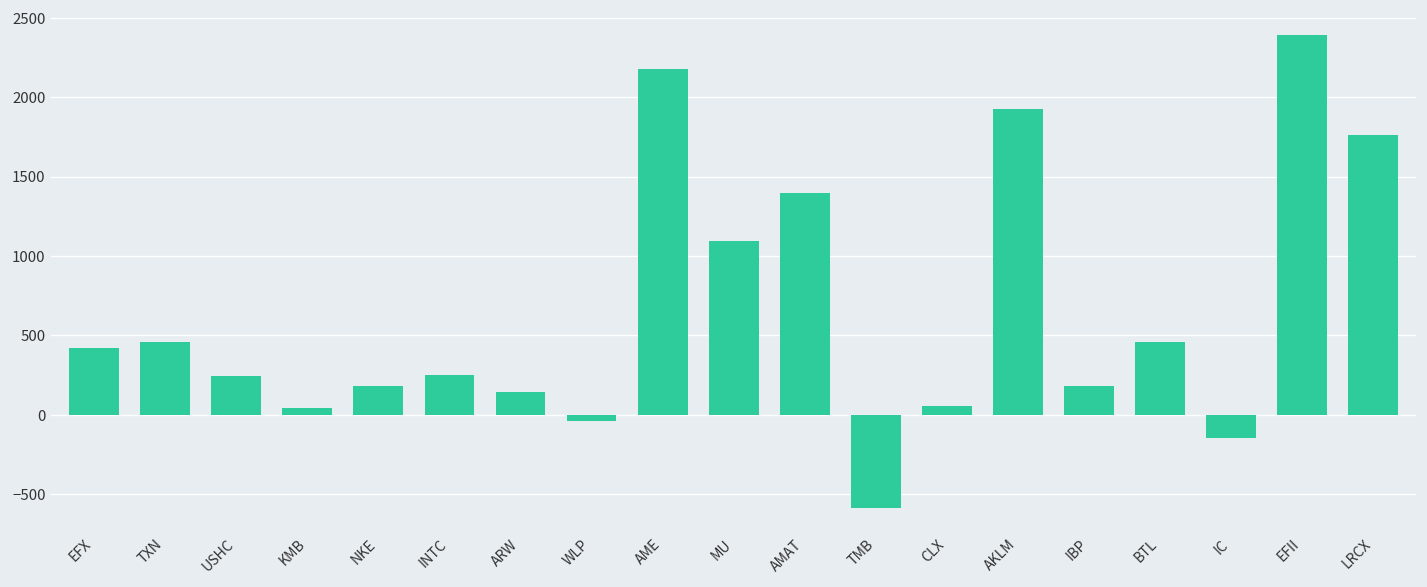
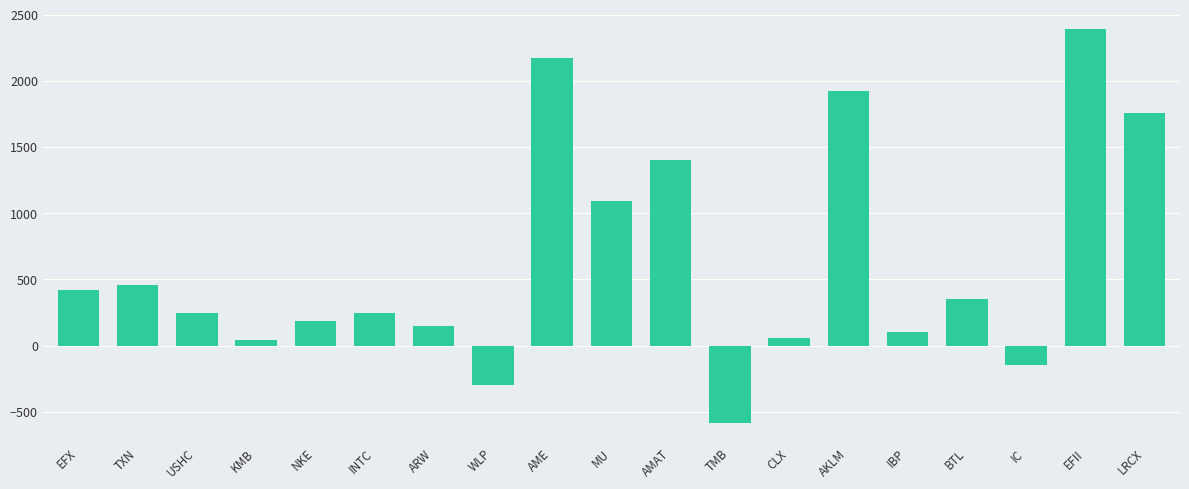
  {
    "EFX": 420,
    "TXN": 460,
    "USHC": 250,
    "KMB": 40,
    "NKE": 180,
    "INTC": 250,
    "ARW": 140,
-   "WLP": -40,
+   "WLP": -300,
    "AME": 2170,
    "MU": 1090,
    "AMAT": 1400,
    "TMB": -580,
    "CLX": 60,
    "AKLM": 1930,
-   "IBP": 180,
-   "BTL": 460,
+   "IBP": 100,
+   "BTL": 350,
    "IC": -150,
    "EFII": 2390,
    "LRCX": 1760
  }
